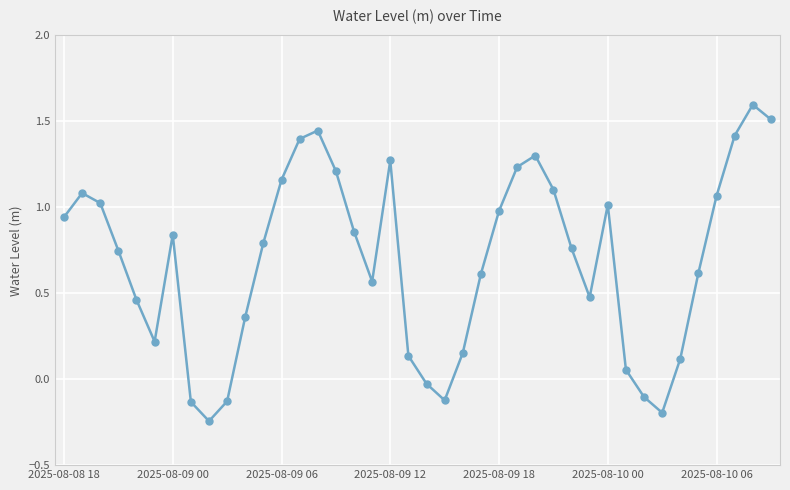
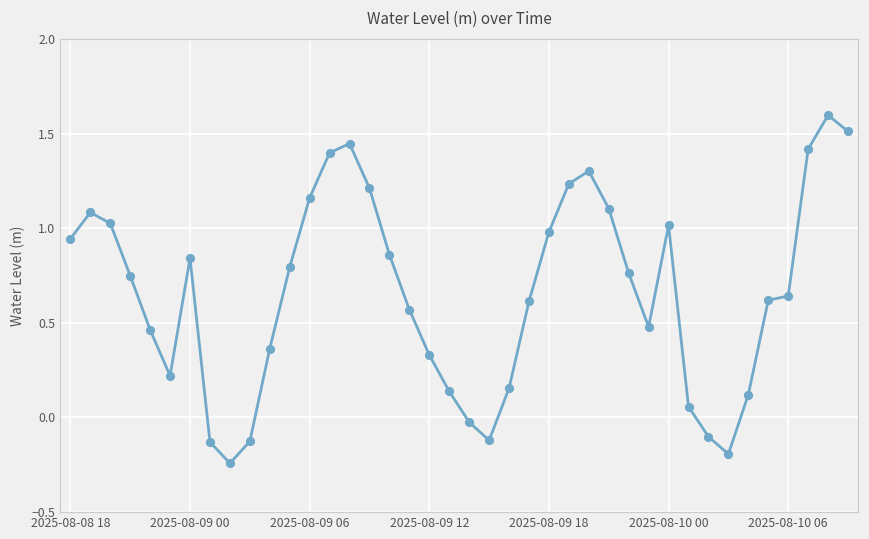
  {
    "2025-08-08 18": 0.94,
    "2025-08-09 00": 0.84,
    "2025-08-09 06": 1.16,
-   "2025-08-09 12": 1.27,
+   "2025-08-09 12": 0.33,
    "2025-08-09 18": 0.98,
    "2025-08-10 00": 1.01,
-   "2025-08-10 06": 1.07
+   "2025-08-10 06": 0.64
  }
